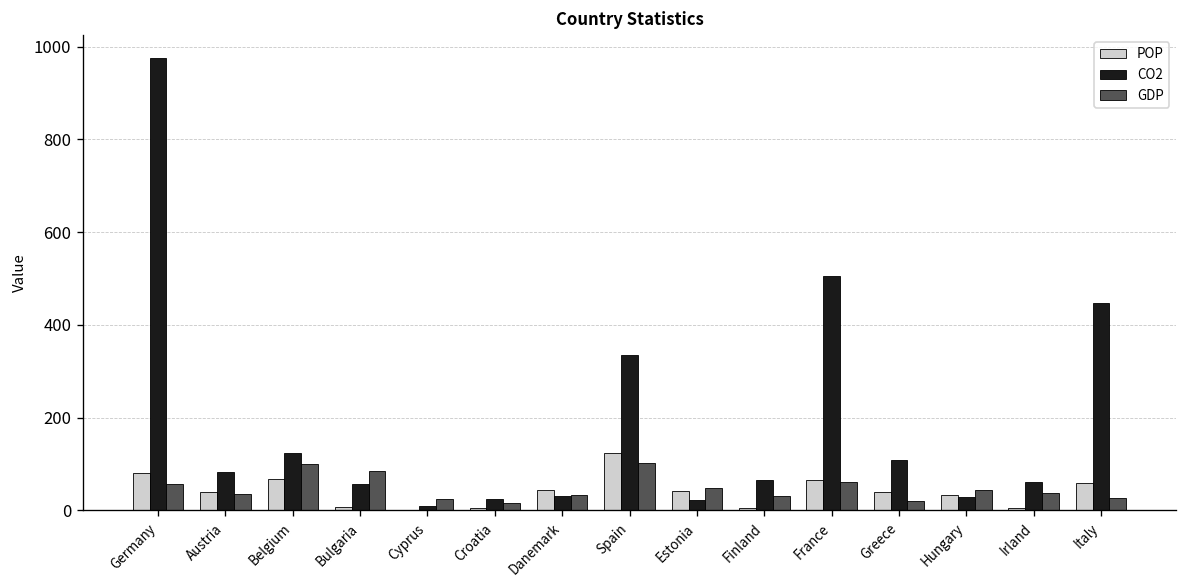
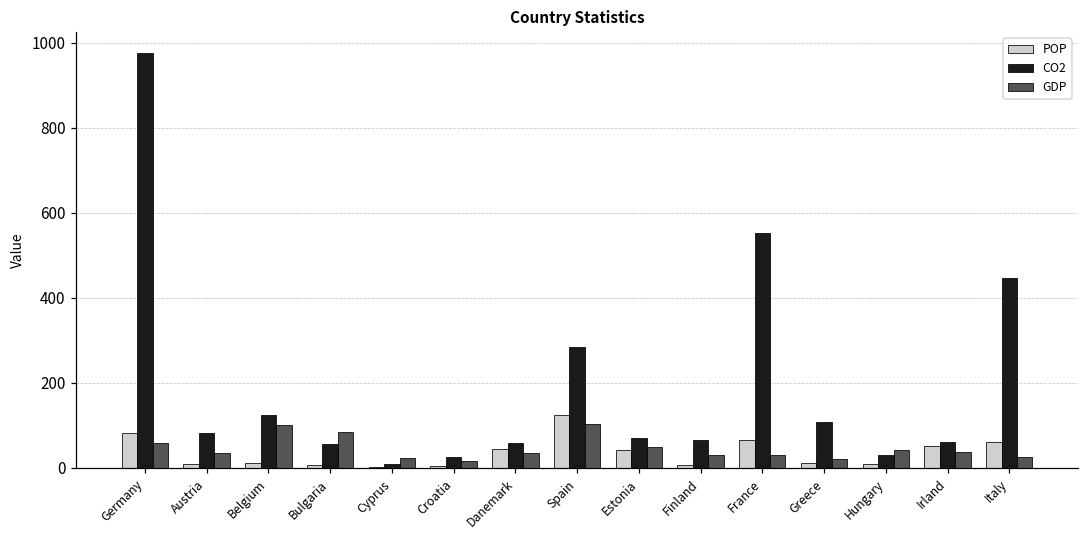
  {
    "POP": {
      "Germany": 80,
-     "Austria": 40,
-     "Belgium": 70,
+     "Austria": 10,
+     "Belgium": 10,
      "Bulgaria": 10,
      "Danemark": 40,
      "Spain": 120,
      "Estonia": 40,
      "France": 60,
-     "Greece": 40,
-     "Hungary": 30,
-     "Irland": 0,
+     "Greece": 10,
+     "Hungary": 10,
+     "Irland": 50,
      "Italy": 60
    },
    "CO2": {
      "Germany": 980,
      "Austria": 80,
      "Belgium": 120,
      "Bulgaria": 60,
      "Cyprus": 10,
      "Croatia": 30,
-     "Danemark": 30,
-     "Spain": 340,
-     "Estonia": 20,
+     "Danemark": 60,
+     "Spain": 280,
+     "Estonia": 70,
      "Finland": 70,
-     "France": 510,
+     "France": 550,
      "Greece": 110,
      "Hungary": 30,
      "Irland": 60,
      "Italy": 450
    },
    "GDP": {
      "Germany": 60,
      "Austria": 30,
      "Belgium": 100,
      "Bulgaria": 80,
      "Cyprus": 20,
      "Croatia": 20,
      "Danemark": 30,
      "Spain": 100,
      "Estonia": 50,
      "Finland": 30,
-     "France": 60,
+     "France": 30,
      "Greece": 20,
      "Hungary": 40,
      "Irland": 40,
      "Italy": 30
    }
  }
